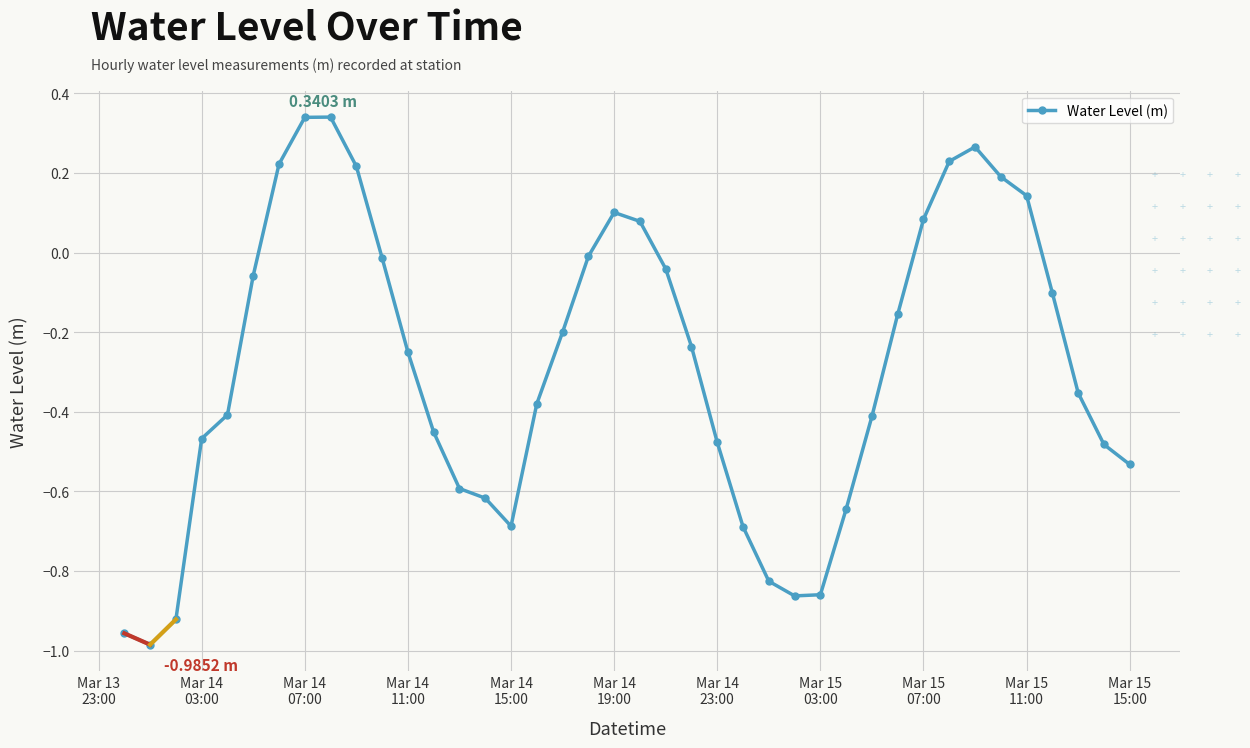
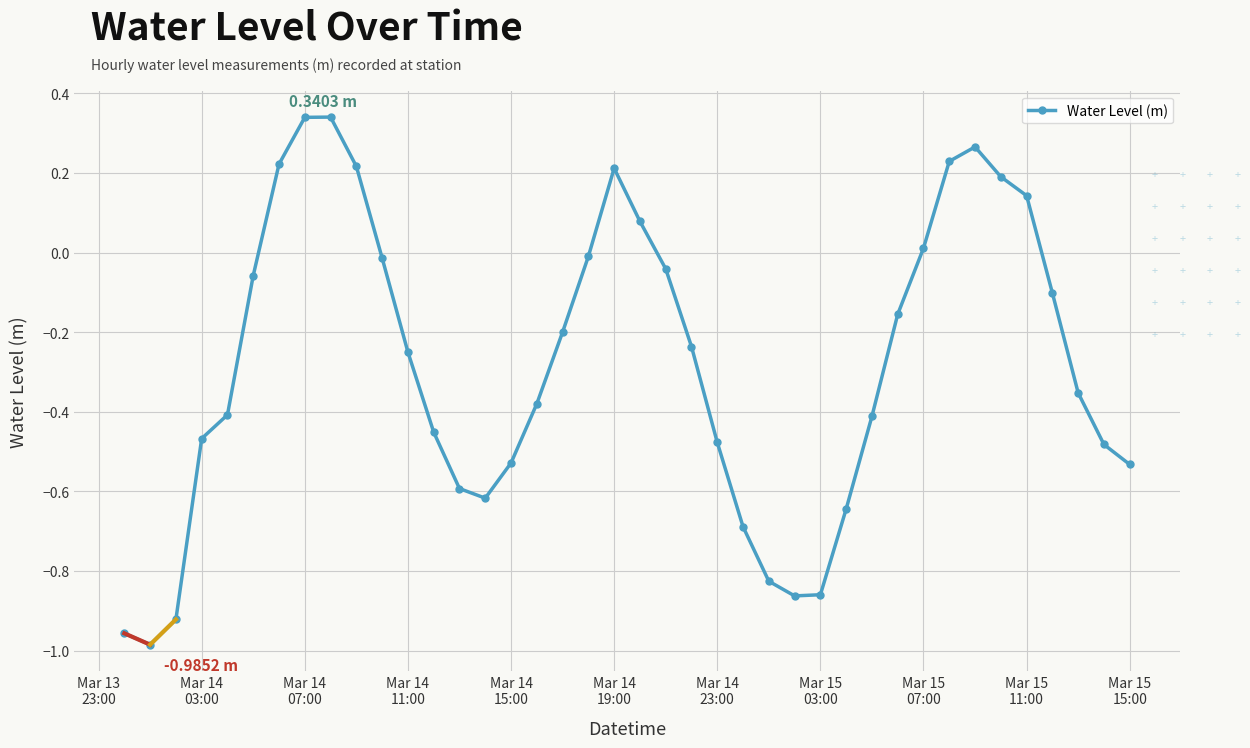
  {
    "Water Level (m)": {
      "Mar 14 03:00": -0.47,
      "Mar 14 11:00": -0.25,
-     "Mar 14 15:00": -0.69,
-     "Mar 14 19:00": 0.10,
+     "Mar 14 15:00": -0.53,
+     "Mar 14 19:00": 0.21,
      "Mar 14 23:00": -0.48,
      "Mar 15 03:00": -0.86,
-     "Mar 15 07:00": 0.08,
+     "Mar 15 07:00": 0.01,
      "Mar 15 11:00": 0.14,
      "Mar 15 15:00": -0.53
    }
  }
